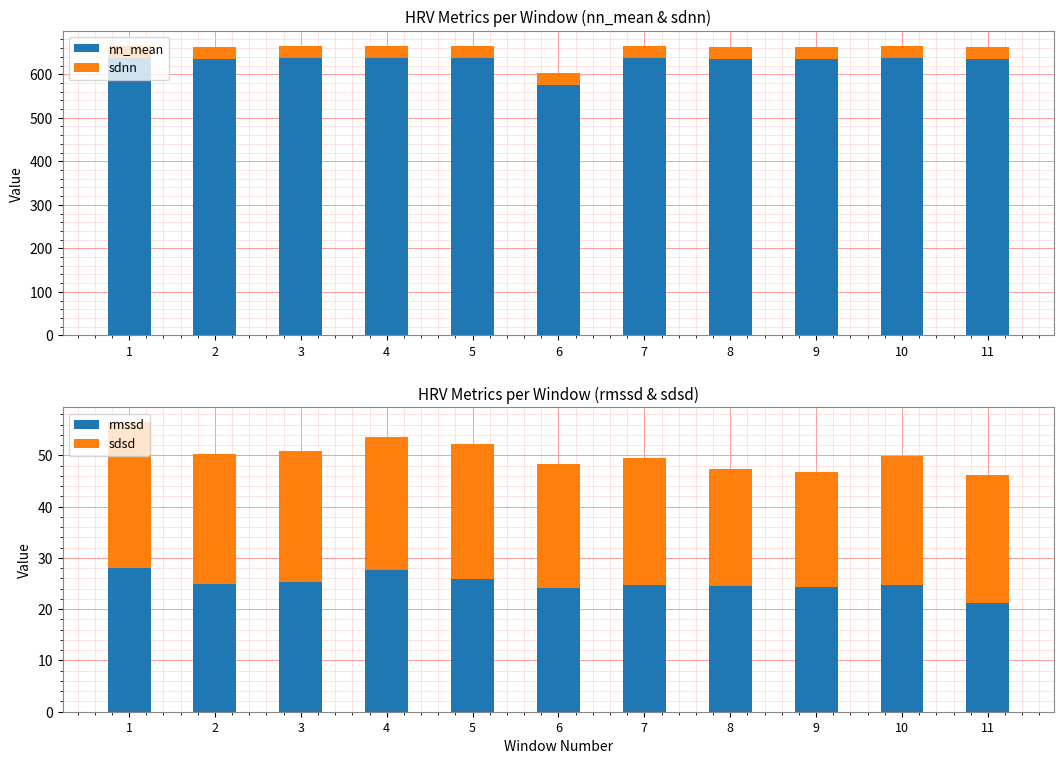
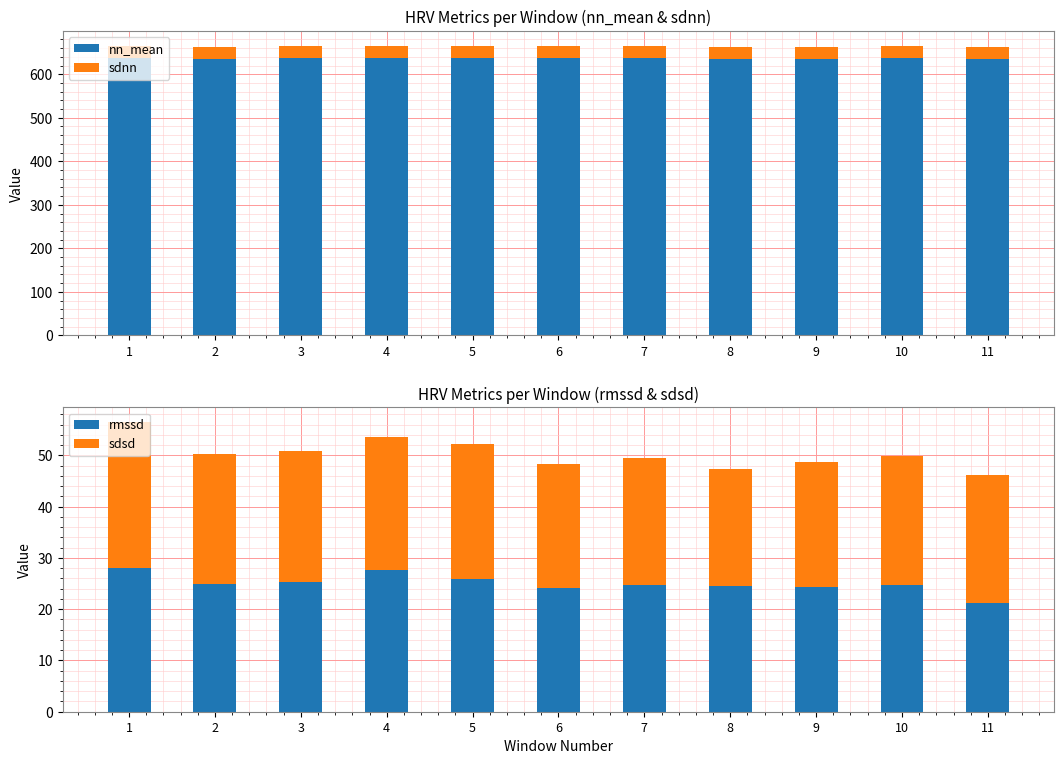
  {
    "HRV Metrics per Window (nn_mean & sdnn)": {
      "nn_mean": {
        "2": 640,
        "3": 640,
        "4": 640,
        "5": 640,
-       "6": 580,
+       "6": 640,
        "7": 640,
        "8": 640,
        "9": 640,
        "10": 640,
        "11": 640
      },
      "sdnn": {
        "2": 30,
        "3": 30,
        "4": 30,
        "5": 30,
        "6": 30,
        "7": 30,
        "8": 30,
        "9": 30,
        "10": 30,
        "11": 30
      }
    },
    "HRV Metrics per Window (rmssd & sdsd)": {
      "rmssd": {
        "1": 28,
        "2": 25,
        "3": 25,
        "4": 28,
        "5": 26,
        "6": 24,
        "7": 25,
        "8": 24,
        "9": 24,
        "10": 25,
        "11": 21
      },
      "sdsd": {
        "2": 25,
        "3": 26,
        "4": 26,
        "5": 26,
        "6": 24,
        "7": 25,
        "8": 23,
-       "9": 23,
+       "9": 24,
        "10": 25,
        "11": 25
      }
    }
  }
